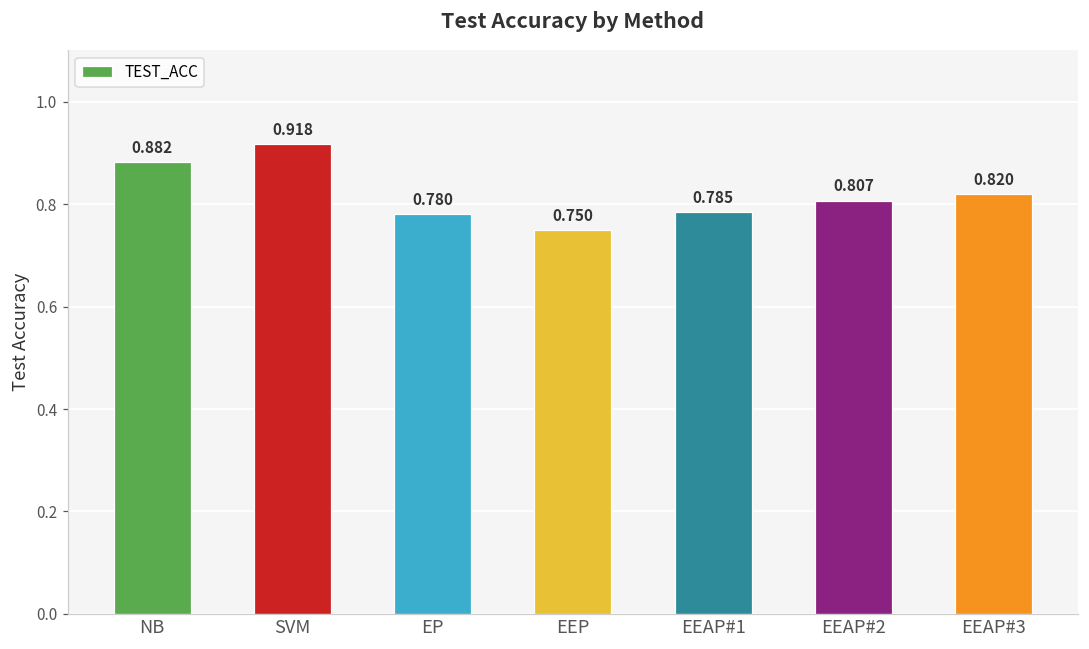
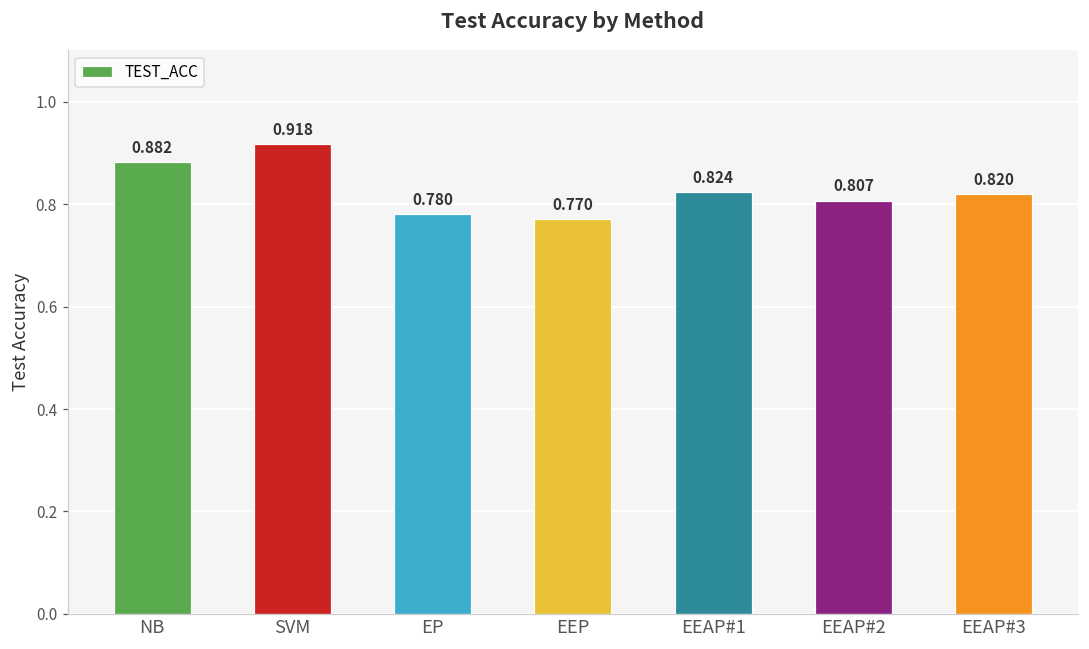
  {
    "NB": 0.882,
    "SVM": 0.918,
    "EP": 0.780,
-   "EEP": 0.750,
-   "EEAP#1": 0.785,
+   "EEP": 0.770,
+   "EEAP#1": 0.824,
    "EEAP#2": 0.807,
    "EEAP#3": 0.820
  }
